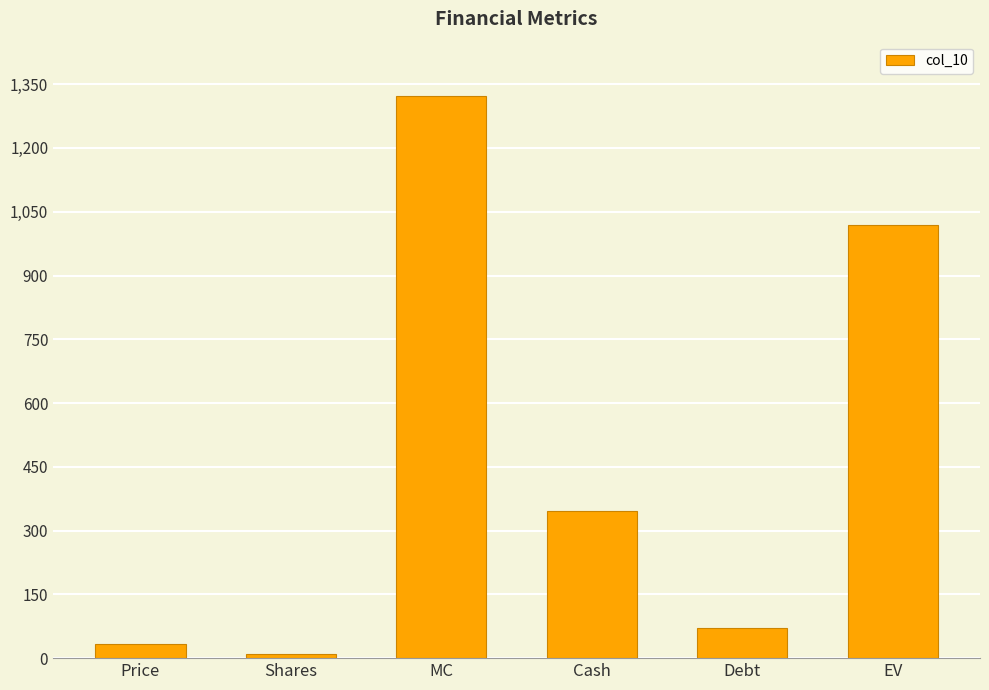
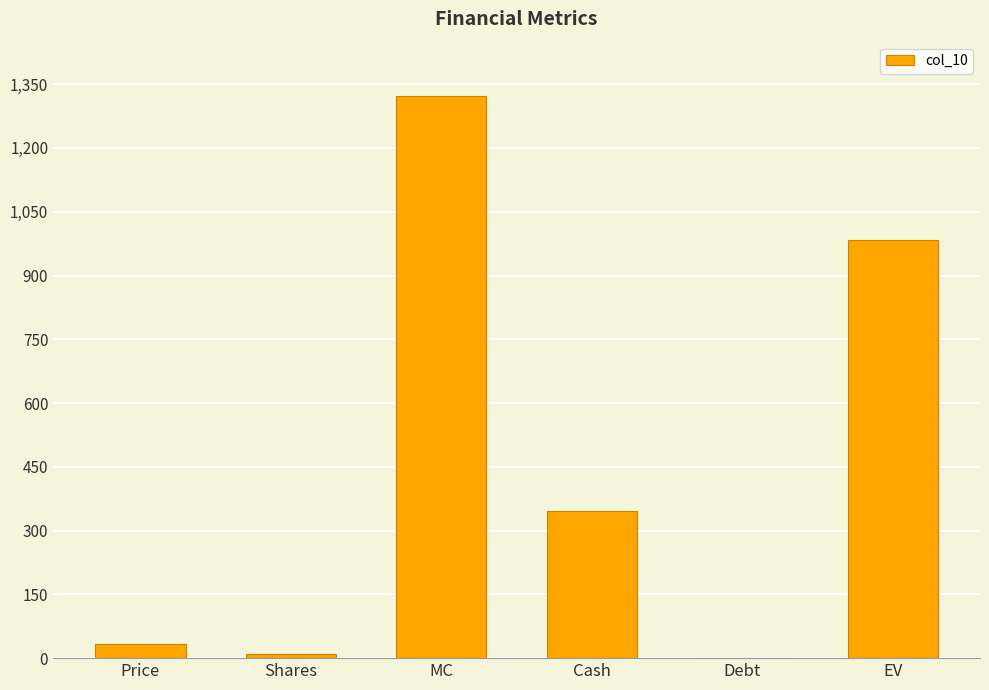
  {
    "Price": "30",
    "Shares": "10",
    "MC": "1,320",
    "Cash": "350",
-   "Debt": "70",
-   "EV": "1,020"
+   "Debt": "0",
+   "EV": "980"
  }
